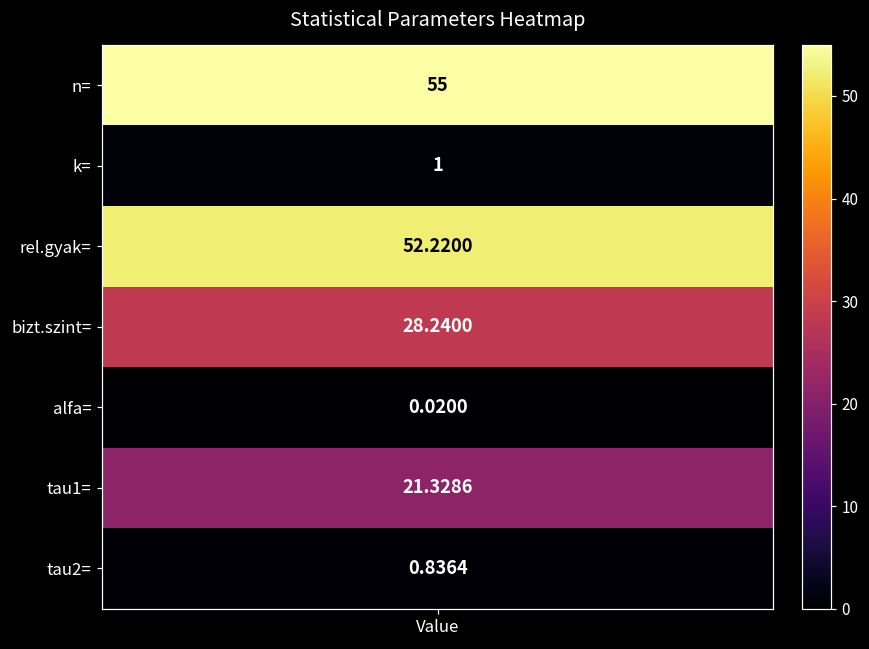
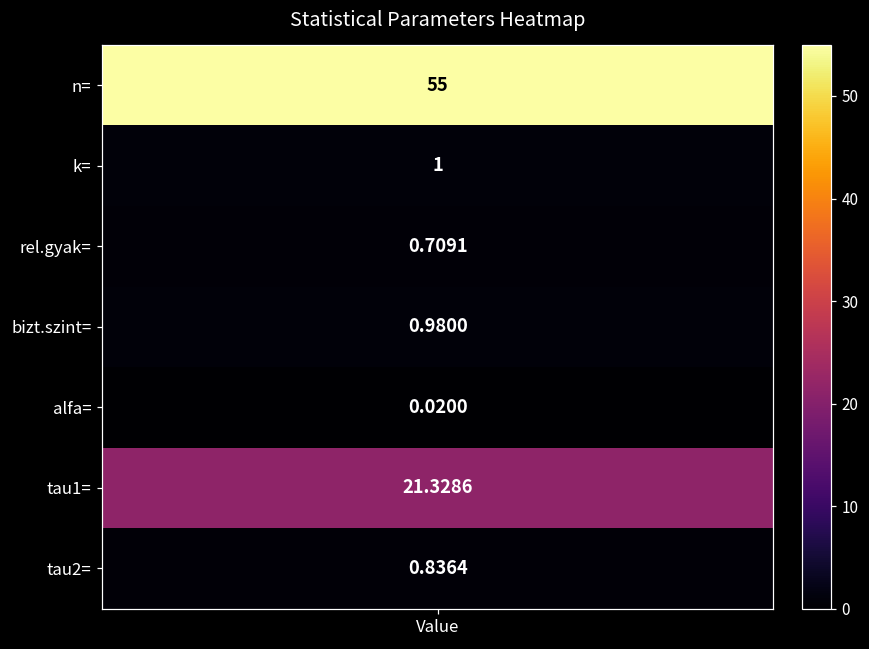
  {
    "n=": {
      "Value": 55
    },
    "k=": {
      "Value": 1
    },
    "rel.gyak=": {
-     "Value": 52.2200
+     "Value": 0.7091
    },
    "bizt.szint=": {
-     "Value": 28.2400
+     "Value": 0.9800
    },
    "alfa=": {
      "Value": 0.0200
    },
    "tau1=": {
      "Value": 21.3286
    },
    "tau2=": {
      "Value": 0.8364
    }
  }
